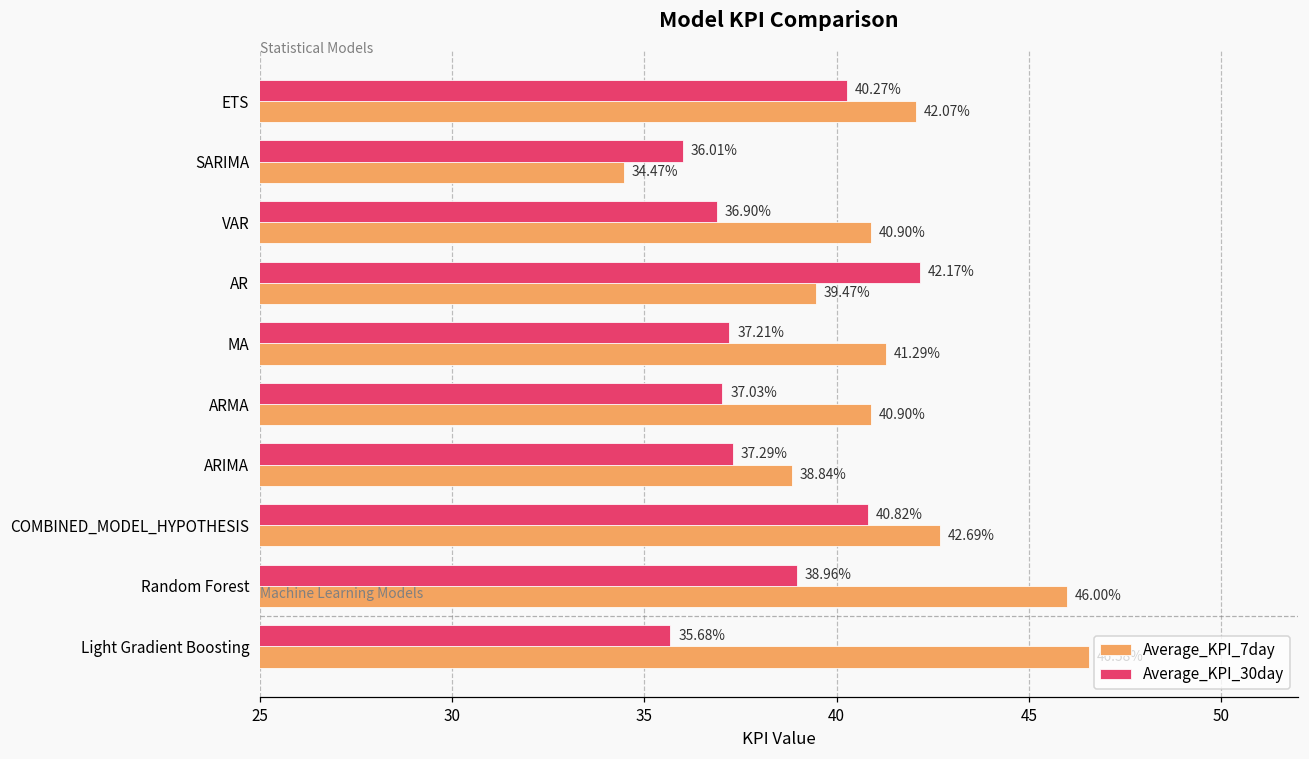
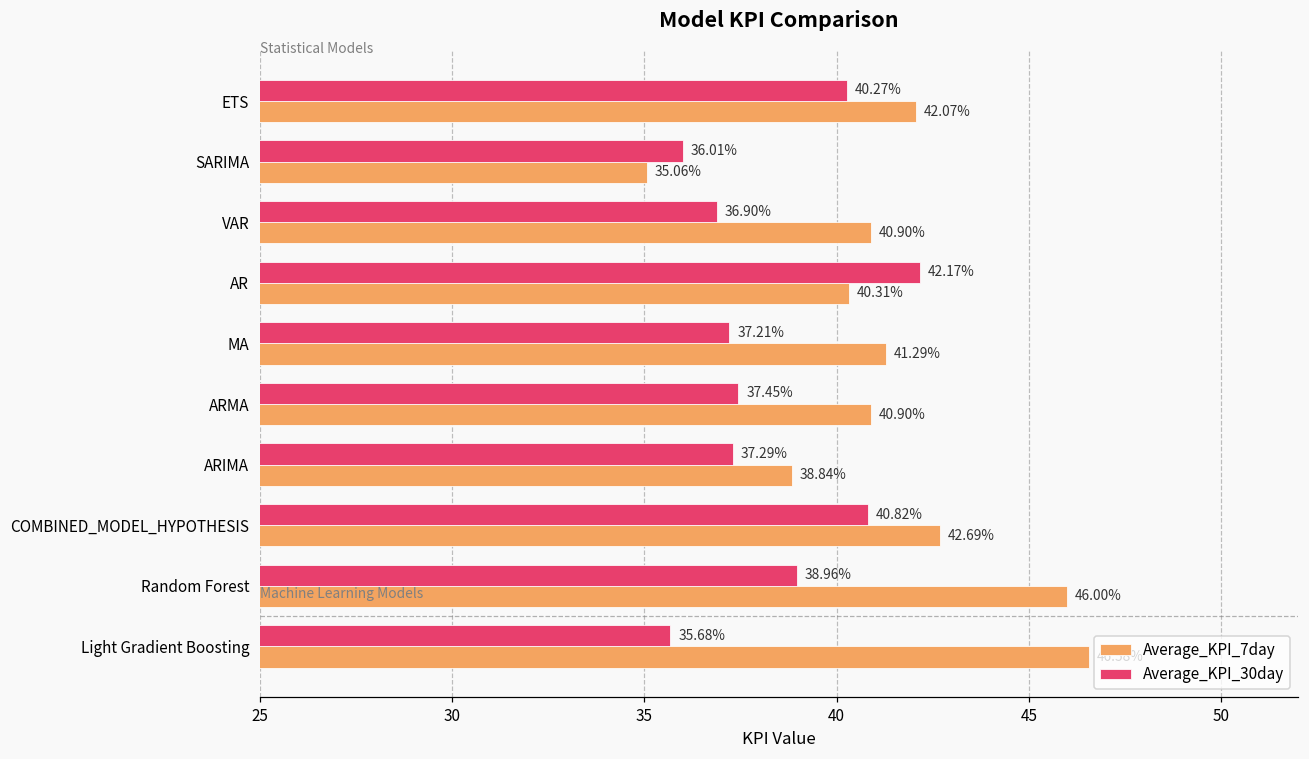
  {
    "Average_KPI_7day": {
      "ETS": "42.07%",
-     "SARIMA": "34.47%",
+     "SARIMA": "35.06%",
      "VAR": "40.90%",
-     "AR": "39.47%",
+     "AR": "40.31%",
      "MA": "41.29%",
      "ARMA": "40.90%",
      "ARIMA": "38.84%",
      "COMBINED_MODEL_HYPOTHESIS": "42.69%",
      "Random Forest": "46.00%"
    },
    "Average_KPI_30day": {
      "ETS": "40.27%",
      "SARIMA": "36.01%",
      "VAR": "36.90%",
      "AR": "42.17%",
      "MA": "37.21%",
-     "ARMA": "37.03%",
+     "ARMA": "37.45%",
      "ARIMA": "37.29%",
      "COMBINED_MODEL_HYPOTHESIS": "40.82%",
      "Random Forest": "38.96%",
      "Light Gradient Boosting": "35.68%"
    }
  }
